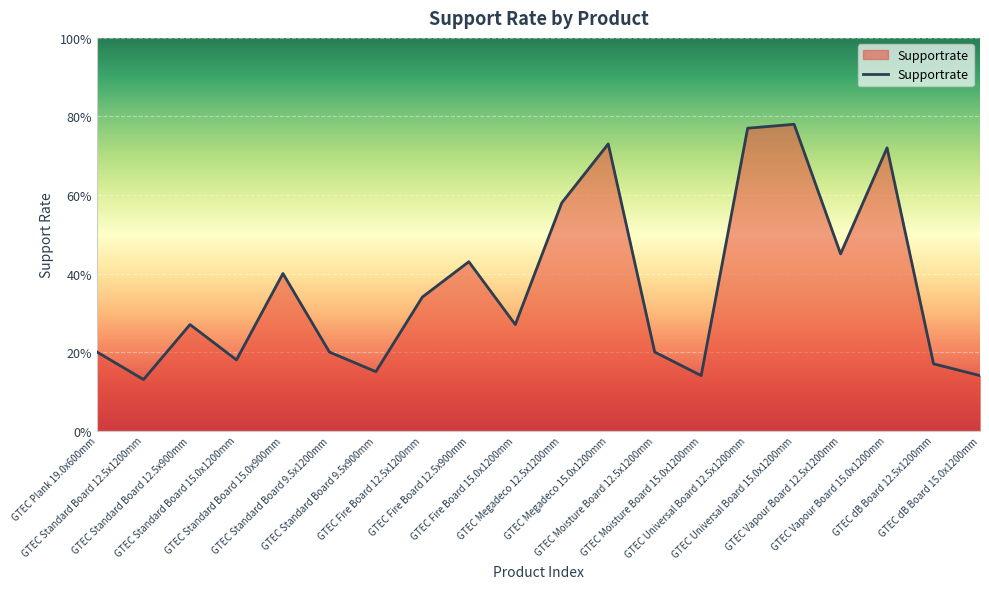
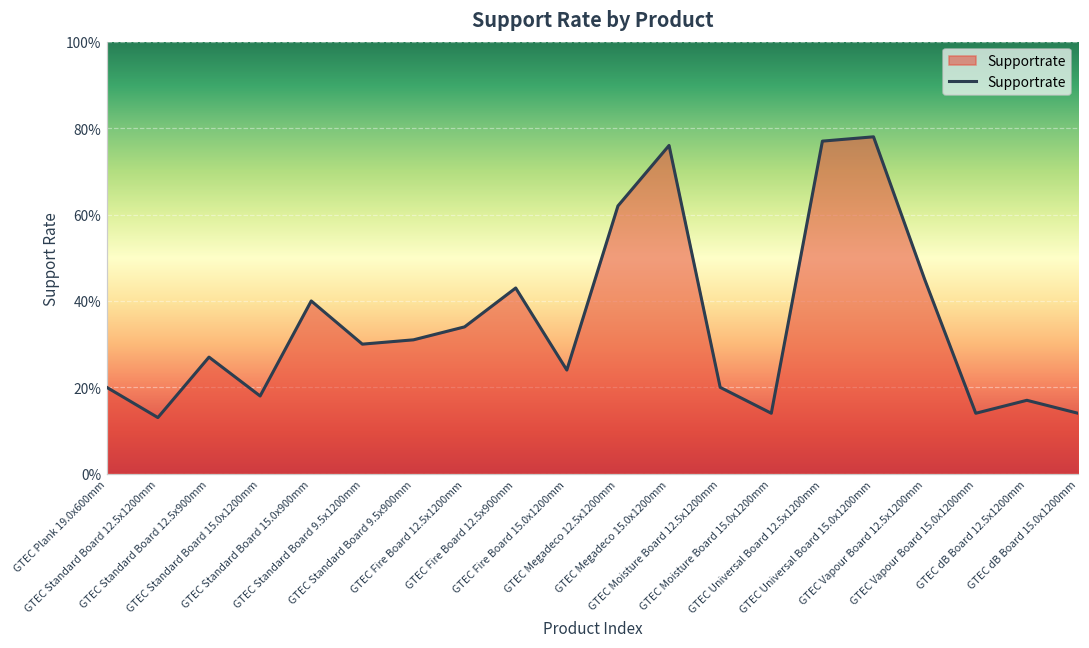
  {
    "GTEC Plank 19.0x600mm": "20%",
    "GTEC Standard Board 12.5x1200mm": "13%",
    "GTEC Standard Board 12.5x900mm": "27%",
    "GTEC Standard Board 15.0x1200mm": "18%",
    "GTEC Standard Board 15.0x900mm": "40%",
-   "GTEC Standard Board 9.5x1200mm": "20%",
-   "GTEC Standard Board 9.5x900mm": "15%",
+   "GTEC Standard Board 9.5x1200mm": "30%",
+   "GTEC Standard Board 9.5x900mm": "31%",
    "GTEC Fire Board 12.5x1200mm": "34%",
    "GTEC Fire Board 12.5x900mm": "43%",
-   "GTEC Fire Board 15.0x1200mm": "27%",
-   "GTEC Megadeco 12.5x1200mm": "58%",
-   "GTEC Megadeco 15.0x1200mm": "73%",
+   "GTEC Fire Board 15.0x1200mm": "24%",
+   "GTEC Megadeco 12.5x1200mm": "62%",
+   "GTEC Megadeco 15.0x1200mm": "76%",
    "GTEC Moisture Board 12.5x1200mm": "20%",
    "GTEC Moisture Board 15.0x1200mm": "14%",
    "GTEC Universal Board 12.5x1200mm": "77%",
    "GTEC Universal Board 15.0x1200mm": "78%",
    "GTEC Vapour Board 12.5x1200mm": "45%",
-   "GTEC Vapour Board 15.0x1200mm": "72%",
+   "GTEC Vapour Board 15.0x1200mm": "14%",
    "GTEC dB Board 12.5x1200mm": "17%",
    "GTEC dB Board 15.0x1200mm": "14%"
  }
